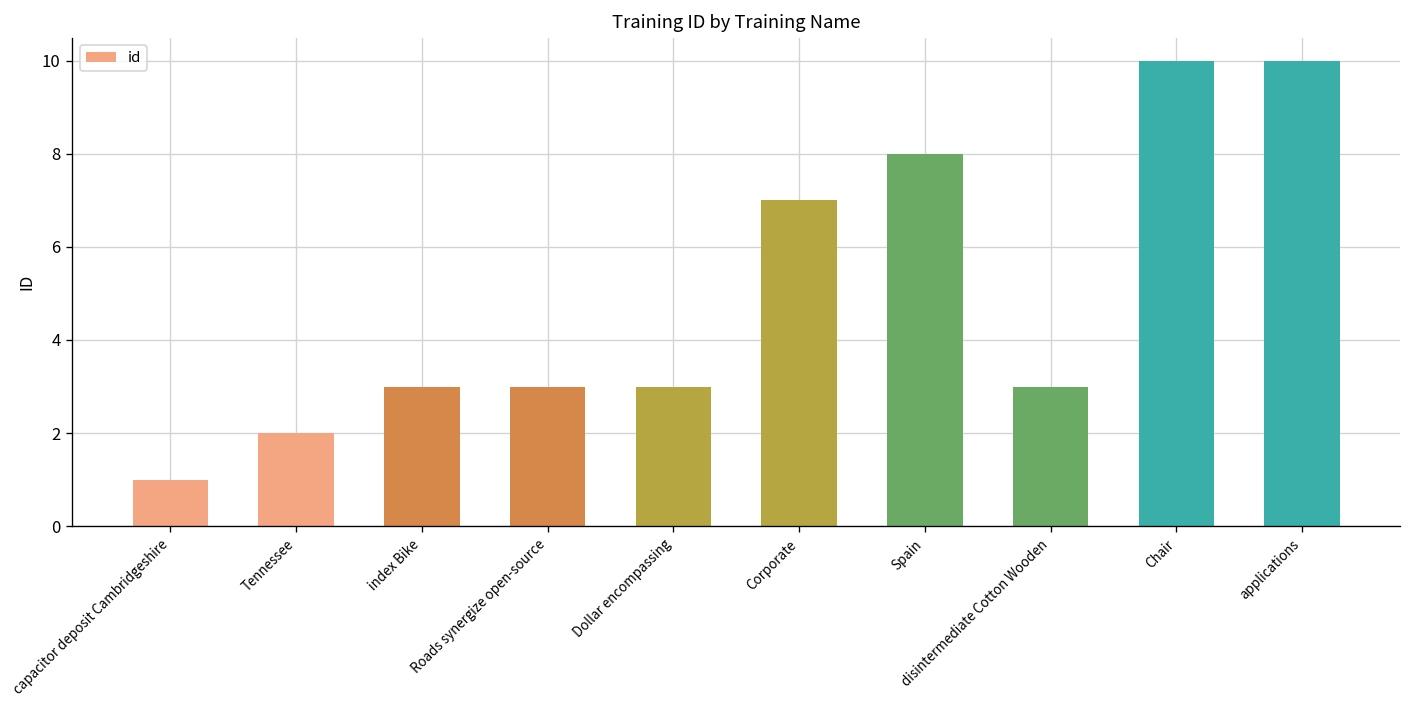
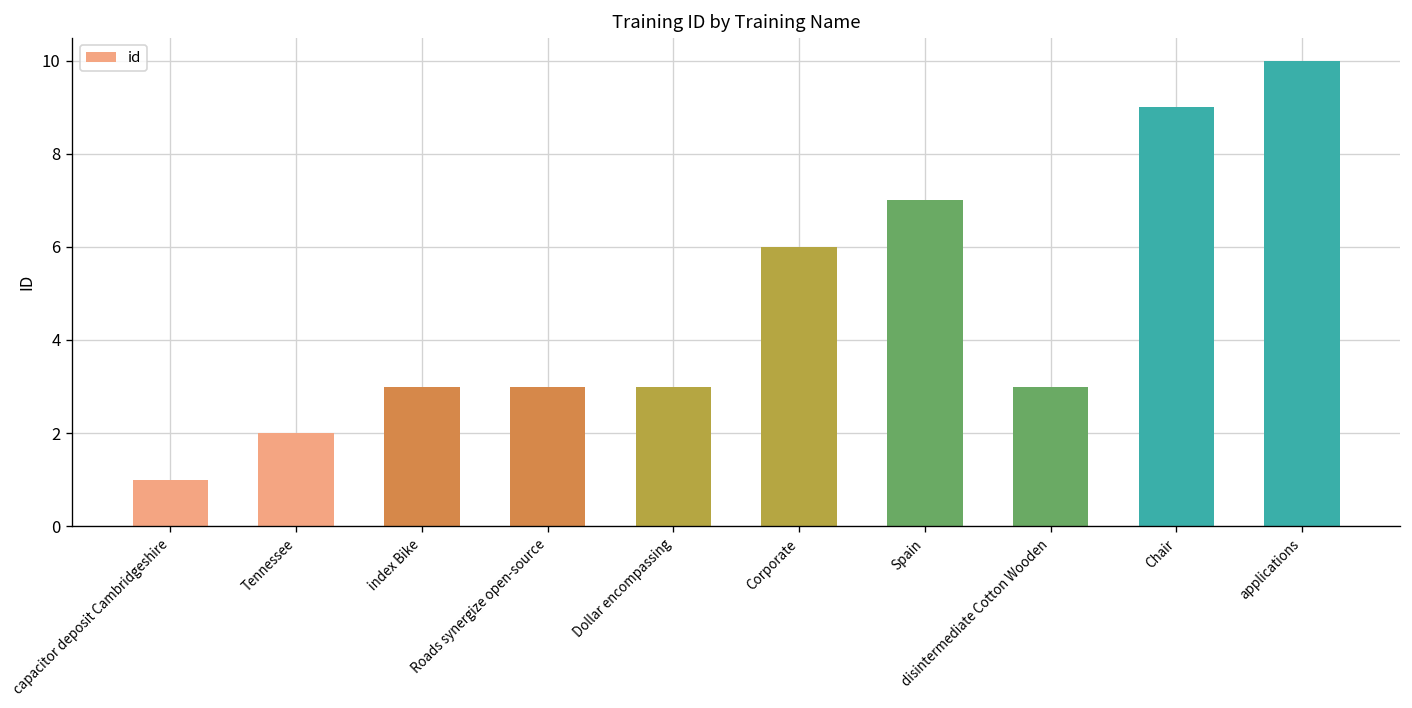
  {
    "capacitor deposit Cambridgeshire": 1,
    "Tennessee": 2,
    "index Bike": 3,
    "Roads synergize open-source": 3,
    "Dollar encompassing": 3,
-   "Corporate": 7,
-   "Spain": 8,
+   "Corporate": 6,
+   "Spain": 7,
    "disintermediate Cotton Wooden": 3,
-   "Chair": 10,
+   "Chair": 9,
    "applications": 10
  }
